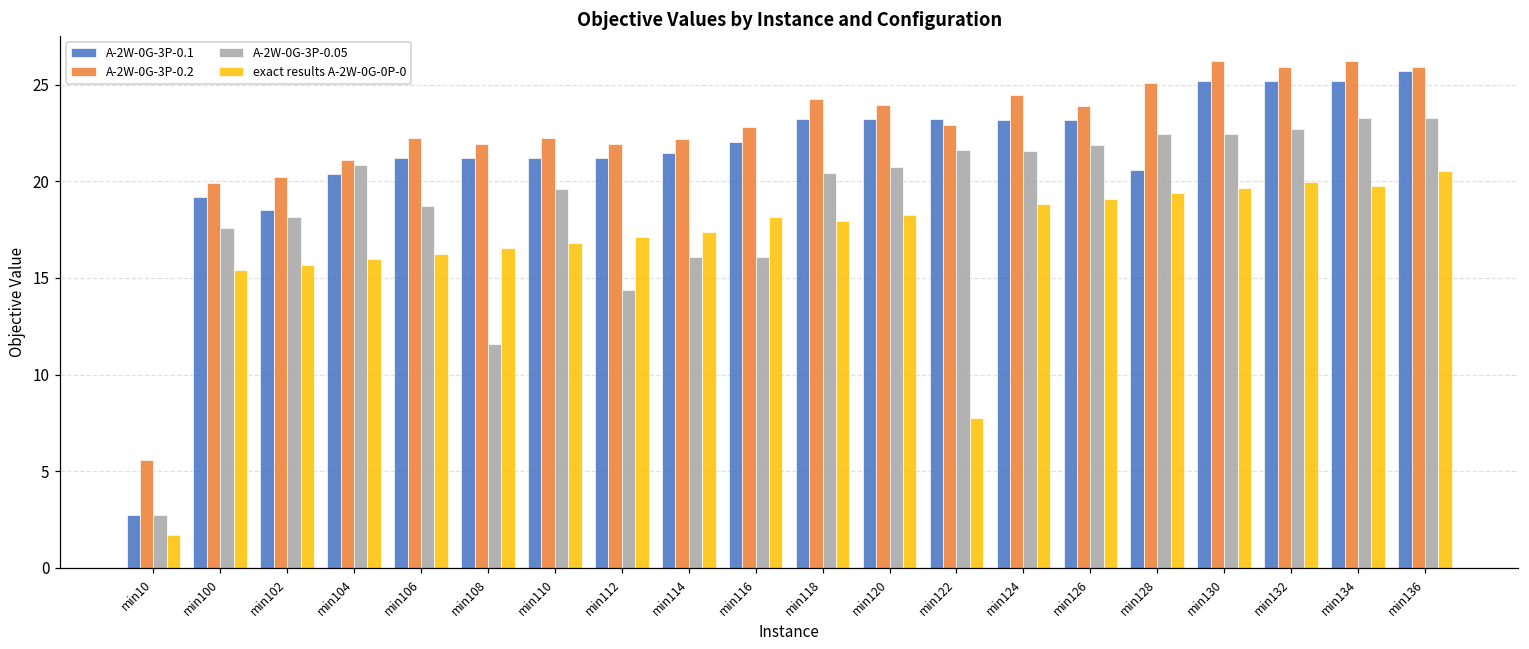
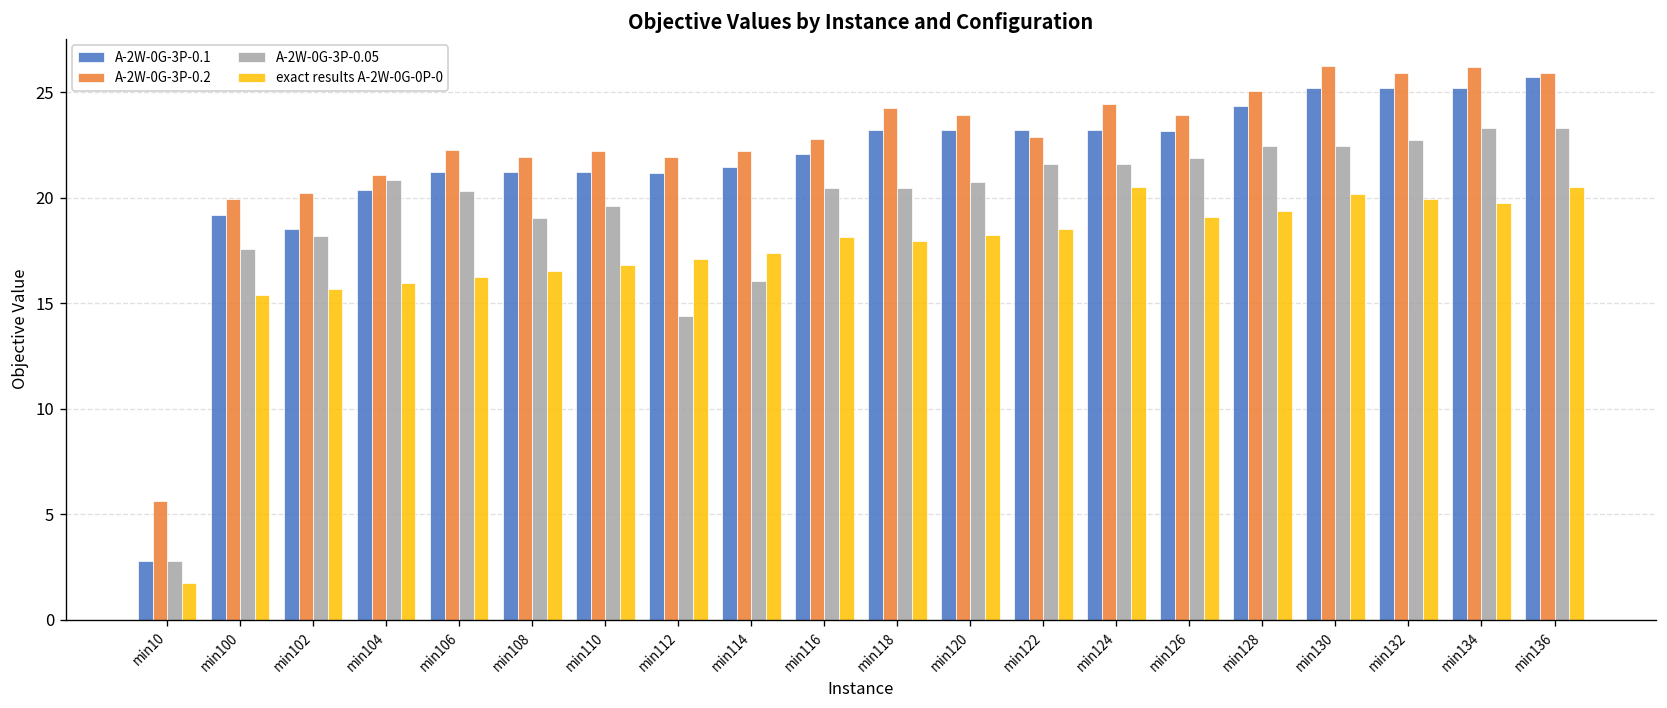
  {
    "A-2W-0G-3P-0.1": {
      "min10": 2.8,
      "min100": 19.2,
      "min102": 18.5,
      "min104": 20.4,
      "min106": 21.2,
      "min108": 21.2,
      "min110": 21.2,
      "min112": 21.2,
      "min114": 21.5,
      "min116": 22.1,
      "min118": 23.2,
      "min120": 23.2,
      "min122": 23.2,
      "min124": 23.2,
      "min126": 23.2,
-     "min128": 20.6,
+     "min128": 24.3,
      "min130": 25.2,
      "min132": 25.2,
      "min134": 25.2,
      "min136": 25.7
    },
    "A-2W-0G-3P-0.2": {
      "min10": 5.6,
      "min100": 19.9,
      "min102": 20.2,
      "min104": 21.1,
      "min106": 22.3,
      "min108": 22.0,
      "min110": 22.2,
      "min112": 21.9,
      "min114": 22.2,
      "min116": 22.8,
      "min118": 24.2,
      "min120": 23.9,
      "min122": 22.9,
      "min124": 24.5,
      "min126": 23.9,
      "min128": 25.1,
      "min130": 26.2,
      "min132": 25.9,
      "min134": 26.2,
      "min136": 25.9
    },
    "A-2W-0G-3P-0.05": {
      "min10": 2.8,
      "min100": 17.6,
      "min102": 18.2,
      "min104": 20.8,
-     "min106": 18.7,
-     "min108": 11.6,
+     "min106": 20.3,
+     "min108": 19.0,
      "min110": 19.6,
      "min112": 14.4,
      "min114": 16.1,
-     "min116": 16.1,
+     "min116": 20.5,
      "min118": 20.4,
      "min120": 20.7,
      "min122": 21.6,
      "min124": 21.6,
      "min126": 21.9,
      "min128": 22.5,
      "min130": 22.4,
      "min132": 22.7,
      "min134": 23.3,
      "min136": 23.3
    },
    "exact results A-2W-0G-0P-0": {
      "min10": 1.7,
      "min100": 15.4,
      "min102": 15.7,
      "min104": 16.0,
      "min106": 16.3,
      "min108": 16.5,
      "min110": 16.8,
      "min112": 17.1,
      "min114": 17.4,
      "min116": 18.2,
      "min118": 18.0,
      "min120": 18.2,
-     "min122": 7.8,
-     "min124": 18.8,
+     "min122": 18.5,
+     "min124": 20.5,
      "min126": 19.1,
      "min128": 19.4,
-     "min130": 19.7,
+     "min130": 20.2,
      "min132": 20.0,
      "min134": 19.8,
      "min136": 20.5
    }
  }
